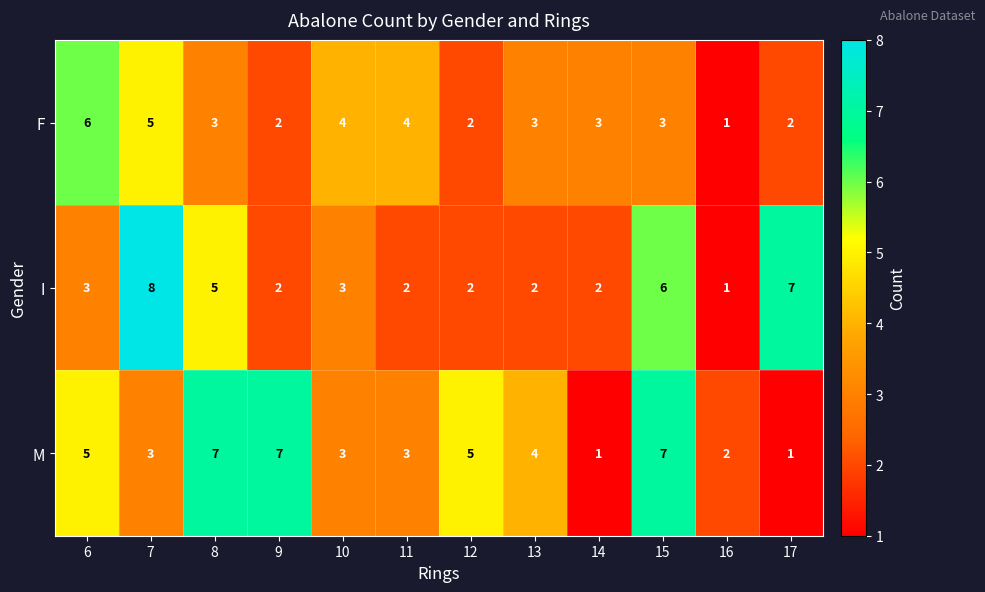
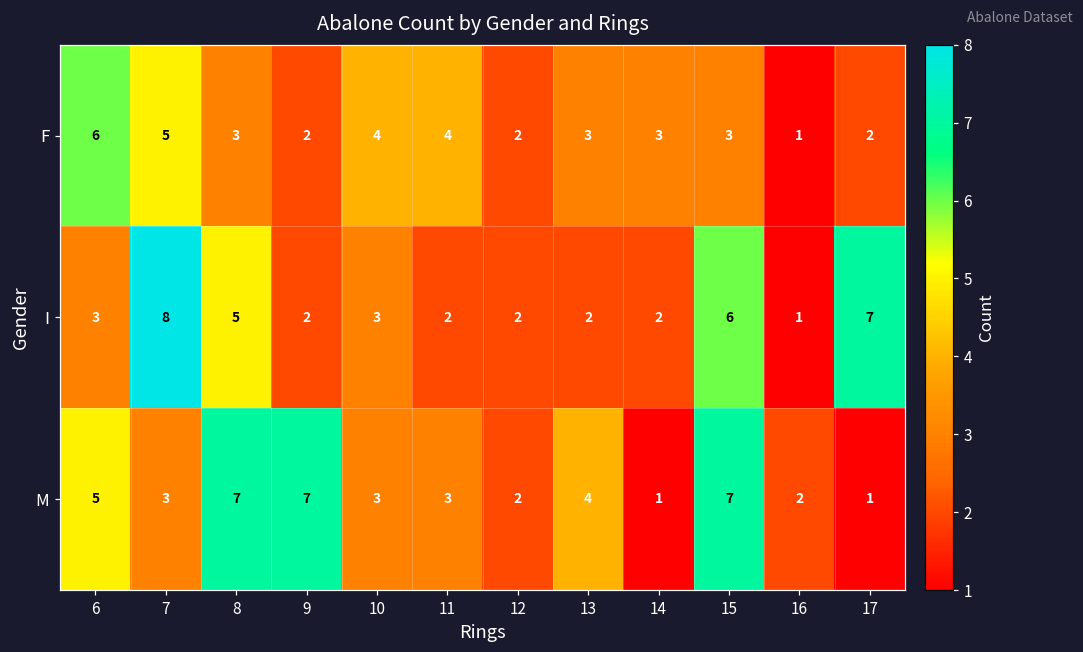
  {
    "F": {
      "6": 6,
      "7": 5,
      "8": 3,
      "9": 2,
      "10": 4,
      "11": 4,
      "12": 2,
      "13": 3,
      "14": 3,
      "15": 3,
      "16": 1,
      "17": 2
    },
    "I": {
      "6": 3,
      "7": 8,
      "8": 5,
      "9": 2,
      "10": 3,
      "11": 2,
      "12": 2,
      "13": 2,
      "14": 2,
      "15": 6,
      "16": 1,
      "17": 7
    },
    "M": {
      "6": 5,
      "7": 3,
      "8": 7,
      "9": 7,
      "10": 3,
      "11": 3,
-     "12": 5,
+     "12": 2,
      "13": 4,
      "14": 1,
      "15": 7,
      "16": 2,
      "17": 1
    }
  }
